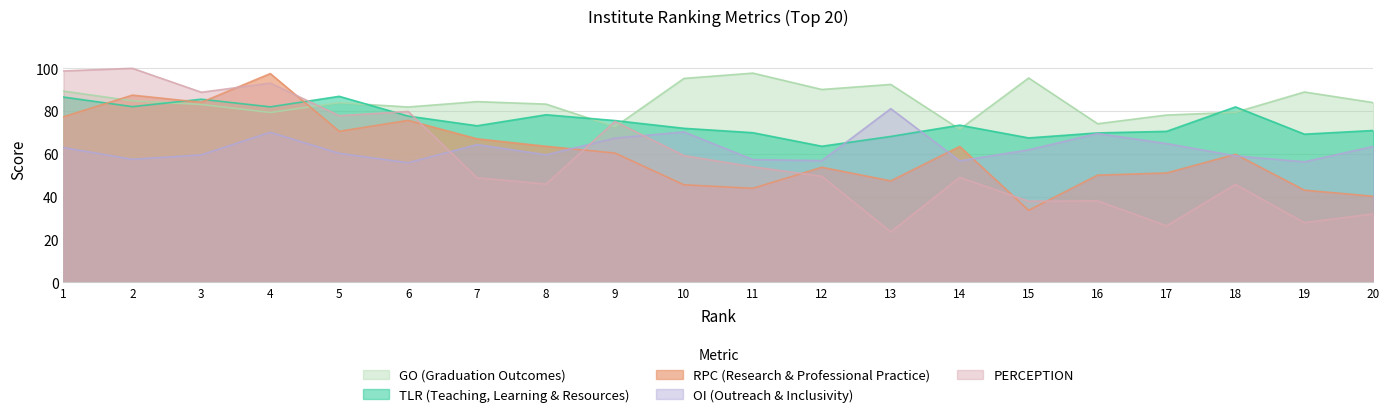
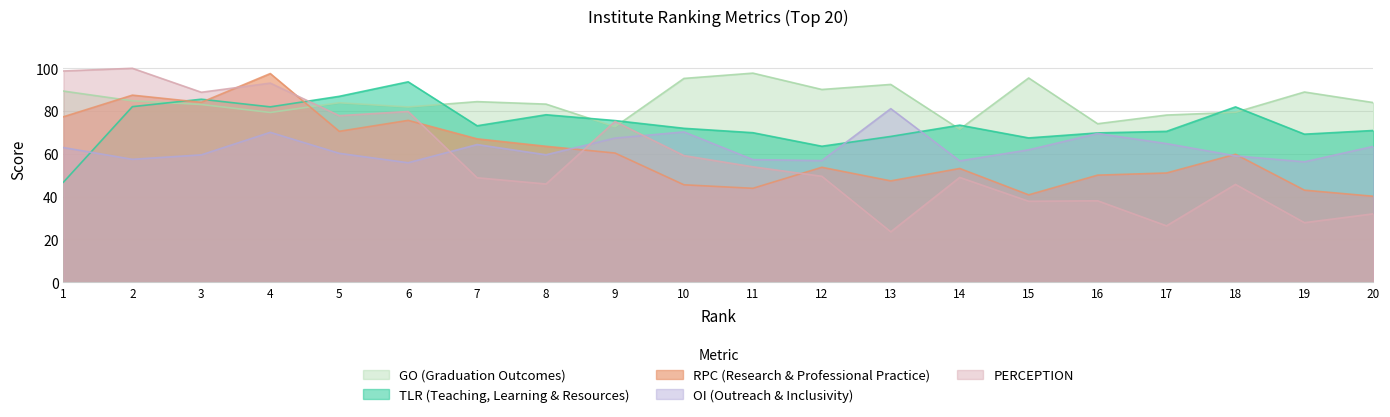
  {
    "TLR (Teaching, Learning & Resources)": {
-     "1": 87,
+     "1": 47,
      "2": 82,
      "3": 86,
      "4": 82,
      "5": 87,
-     "6": 78,
+     "6": 94,
      "7": 73,
      "8": 78,
      "10": 72,
      "11": 70,
      "12": 64,
      "13": 68,
      "14": 73,
      "15": 67,
      "17": 71,
      "18": 82,
      "19": 69,
      "20": 71
    },
    "RPC (Research & Professional Practice)": {
      "1": 77,
      "2": 87,
      "4": 98,
      "5": 71,
      "6": 76,
      "7": 67,
      "8": 64,
      "9": 60,
      "10": 46,
      "11": 44,
      "12": 54,
      "13": 47,
-     "14": 63,
-     "15": 34,
+     "14": 53,
+     "15": 41,
      "16": 50,
      "17": 51,
      "19": 43,
      "20": 40
    }
  }
